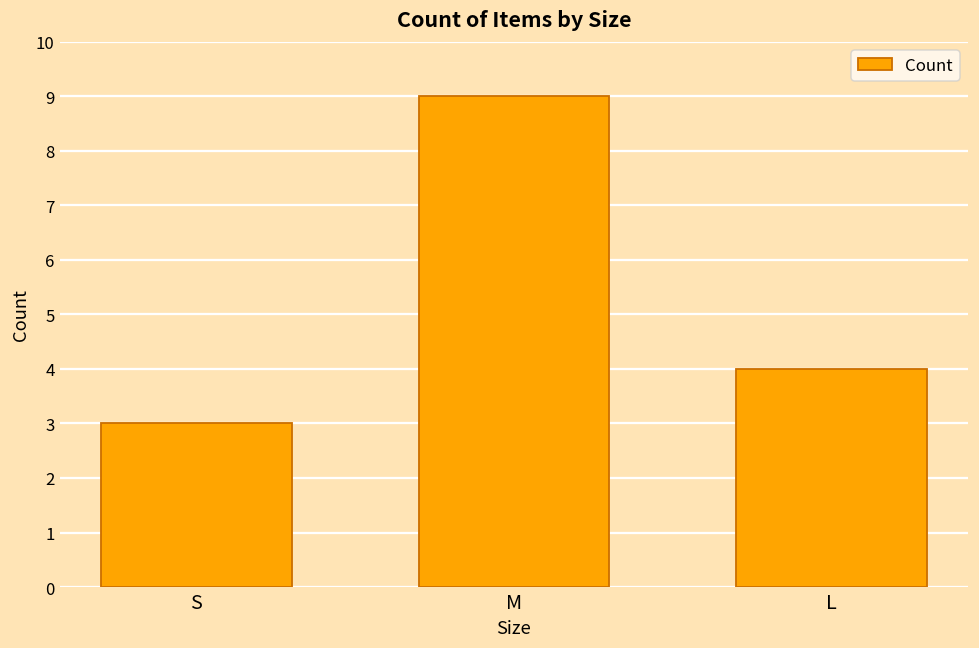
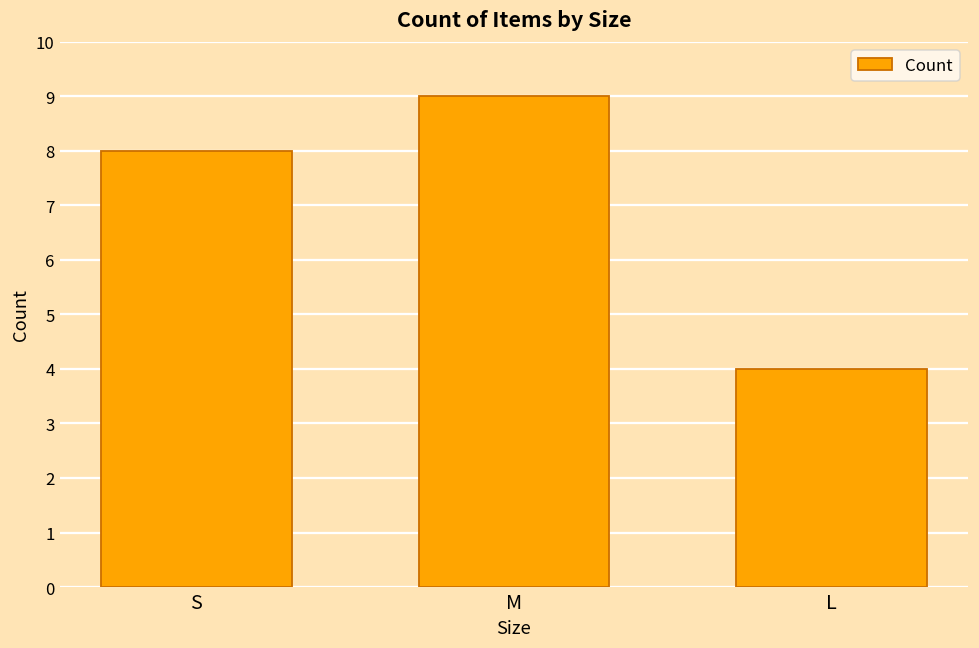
  {
-   "S": 3,
+   "S": 8,
    "M": 9,
    "L": 4
  }
